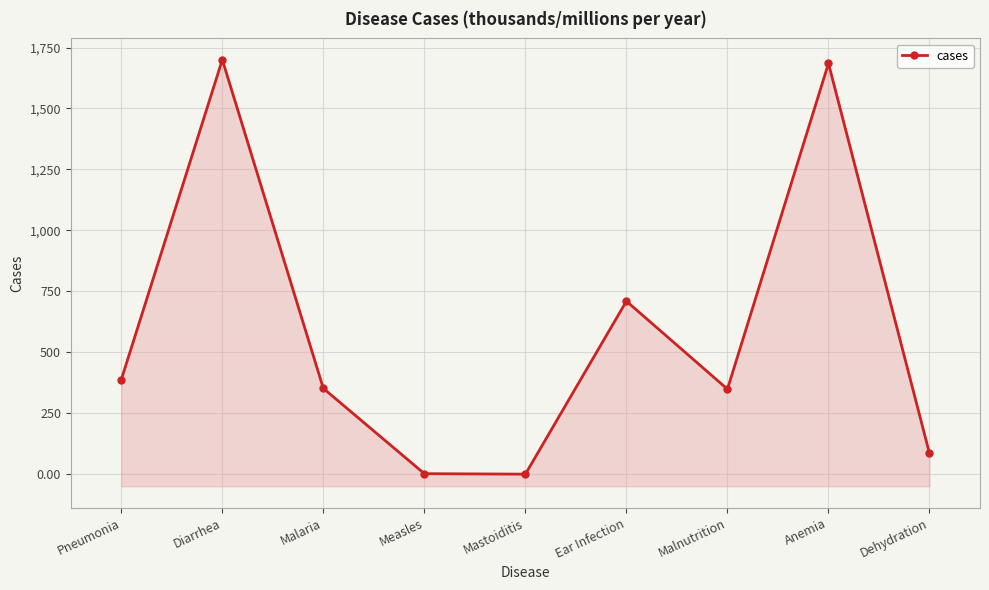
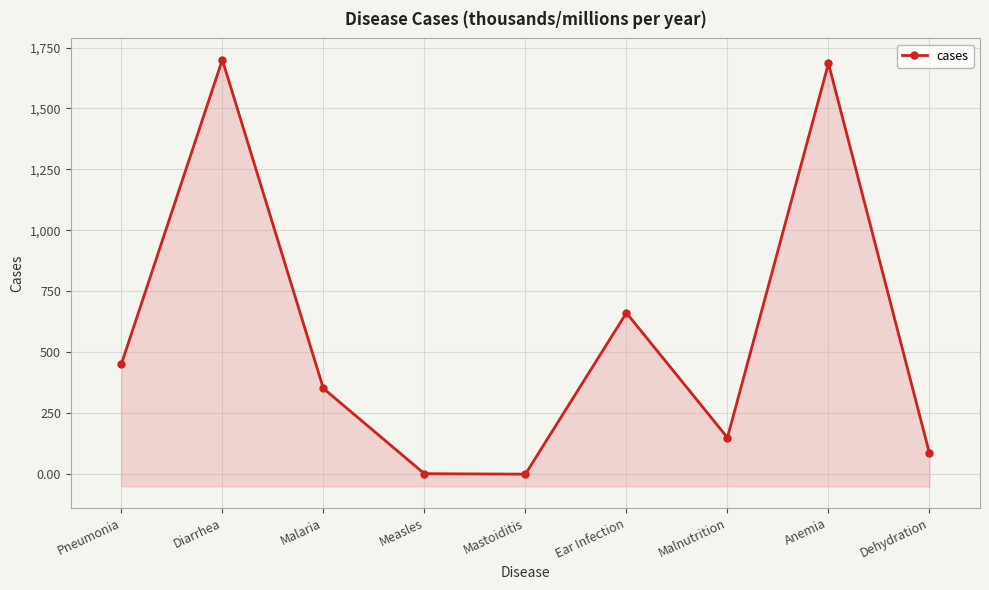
  {
-   "Pneumonia": "390",
+   "Pneumonia": "450",
    "Diarrhea": "1,700",
    "Malaria": "350",
    "Measles": "0",
    "Mastoiditis": "0",
-   "Ear Infection": "710",
-   "Malnutrition": "350",
+   "Ear Infection": "660",
+   "Malnutrition": "150",
    "Anemia": "1,690",
    "Dehydration": "80"
  }
